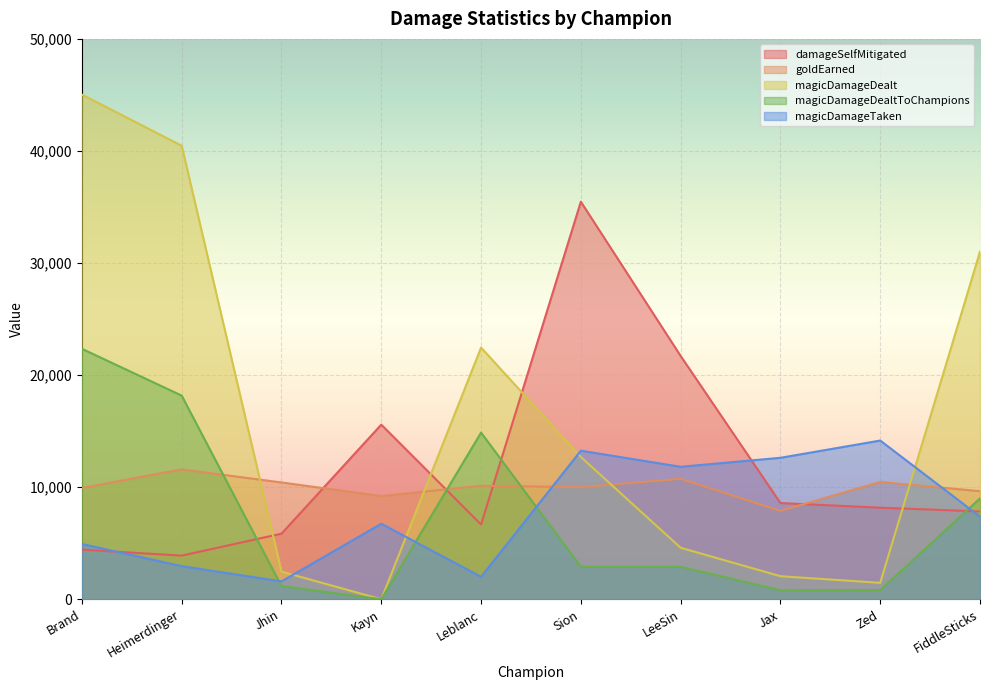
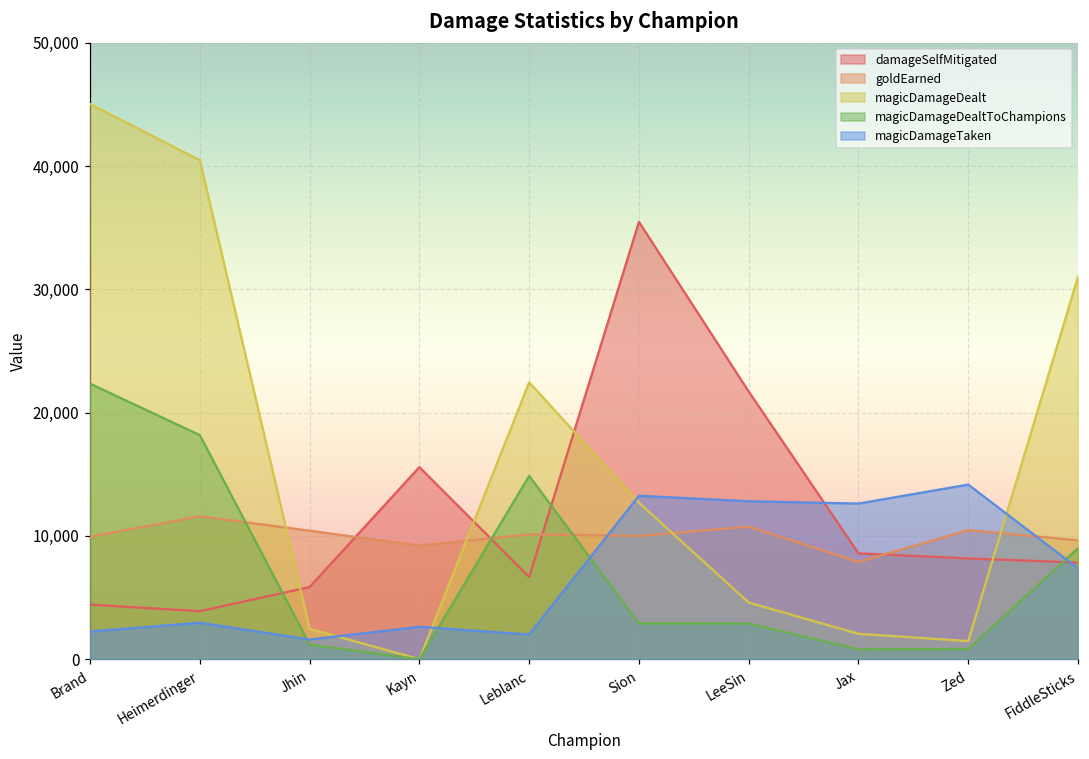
  {
    "magicDamageDealtToChampions": {
      "Brand": "22,300",
      "Heimerdinger": "18,200",
      "Jhin": "1,200",
      "Leblanc": "14,900",
      "Sion": "2,900",
      "LeeSin": "2,900",
      "Jax": "800",
      "Zed": "800",
      "FiddleSticks": "9,000"
    },
    "magicDamageTaken": {
-     "Brand": "4,900",
+     "Brand": "2,200",
      "Heimerdinger": "3,000",
      "Jhin": "1,600",
-     "Kayn": "6,700",
+     "Kayn": "2,600",
      "Leblanc": "2,000",
      "Sion": "13,300",
-     "LeeSin": "11,800",
+     "LeeSin": "12,800",
      "Jax": "12,600",
      "Zed": "14,200",
      "FiddleSticks": "7,400"
    }
  }
